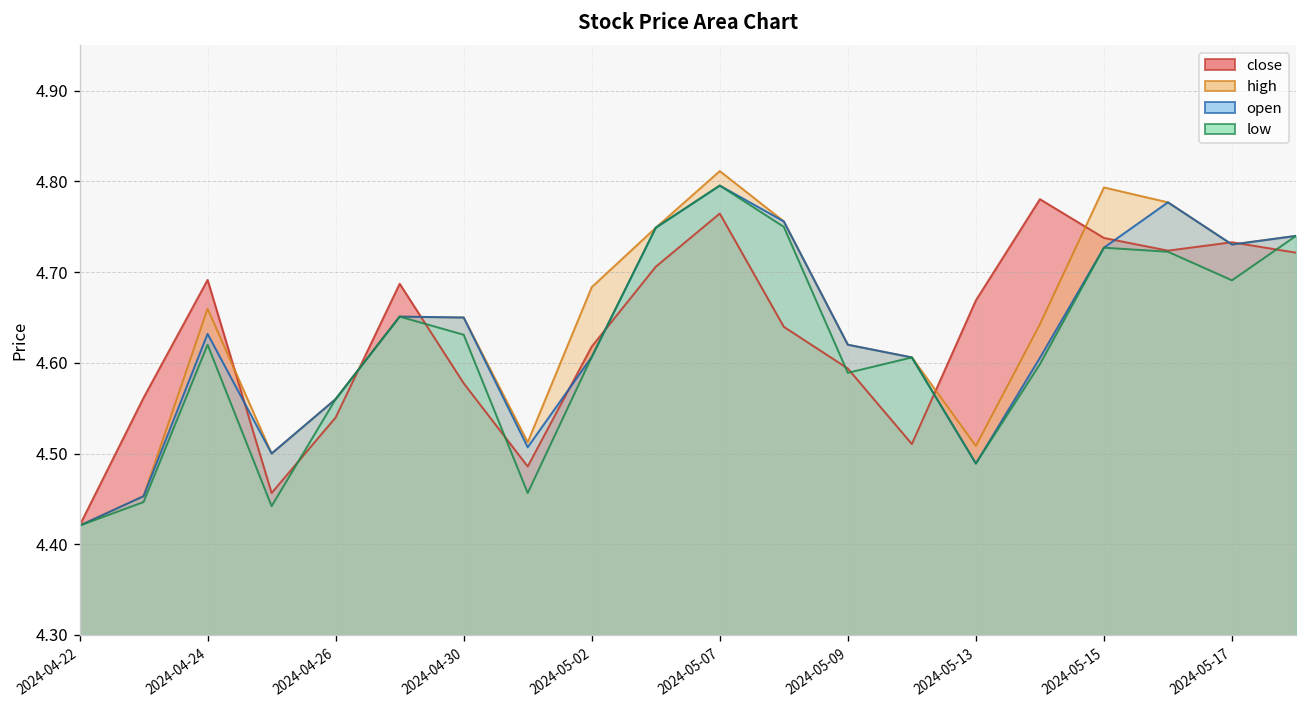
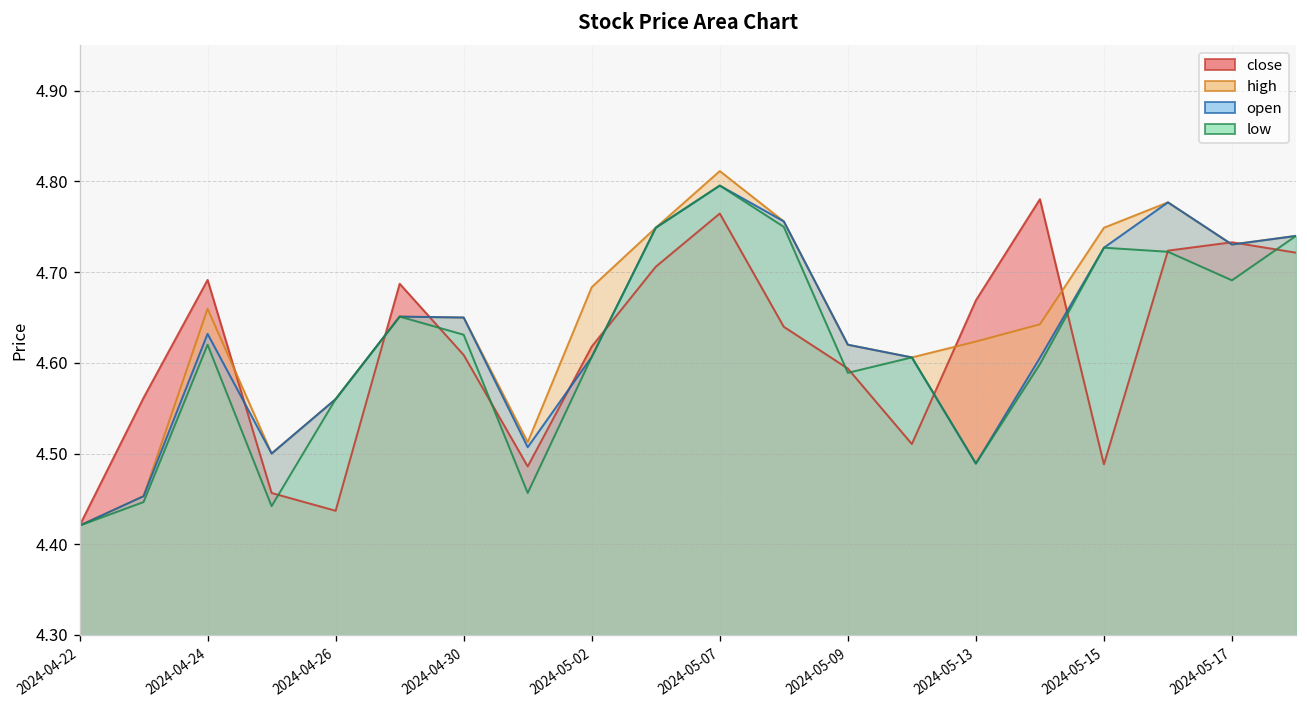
  {
    "close": {
      "2024-04-24": 4.69,
-     "2024-04-26": 4.54,
-     "2024-04-30": 4.58,
+     "2024-04-26": 4.44,
+     "2024-04-30": 4.61,
      "2024-05-02": 4.62,
      "2024-05-07": 4.76,
      "2024-05-09": 4.59,
      "2024-05-13": 4.67,
-     "2024-05-15": 4.74
+     "2024-05-15": 4.49
    },
    "high": {
      "2024-04-24": 4.66,
      "2024-05-02": 4.68,
      "2024-05-07": 4.81,
-     "2024-05-13": 4.51,
-     "2024-05-15": 4.79
+     "2024-05-13": 4.62,
+     "2024-05-15": 4.75
    }
  }
